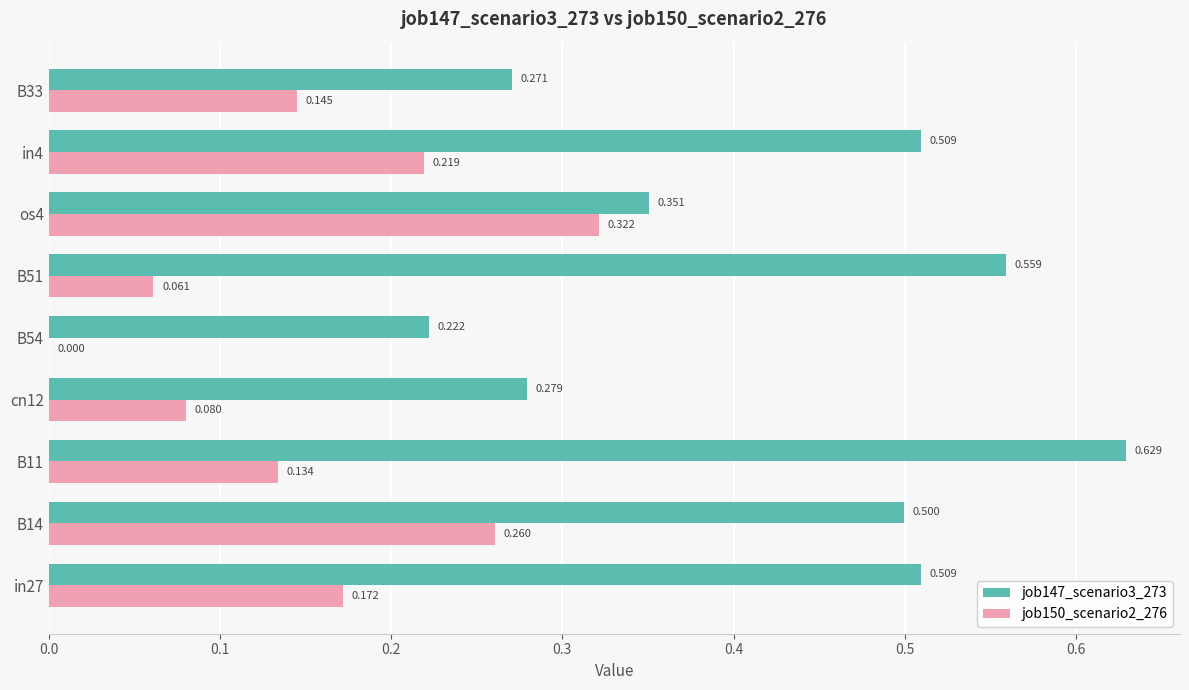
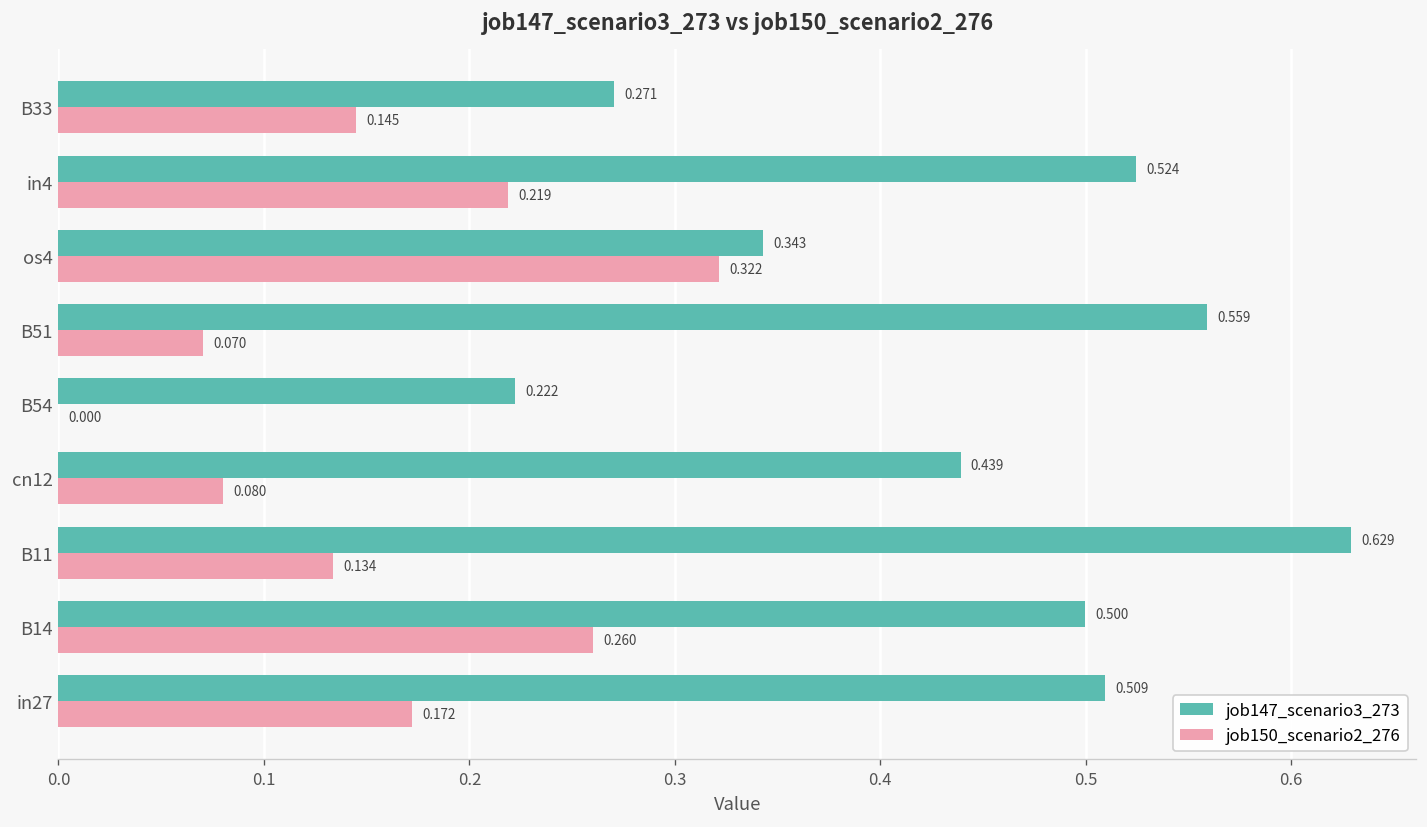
  {
    "job147_scenario3_273": {
      "B33": 0.271,
-     "in4": 0.509,
-     "os4": 0.351,
+     "in4": 0.524,
+     "os4": 0.343,
      "B51": 0.559,
      "B54": 0.222,
-     "cn12": 0.279,
+     "cn12": 0.439,
      "B11": 0.629,
      "B14": 0.500,
      "in27": 0.509
    },
    "job150_scenario2_276": {
      "B33": 0.145,
      "in4": 0.219,
      "os4": 0.322,
-     "B51": 0.061,
+     "B51": 0.070,
      "B54": 0.000,
      "cn12": 0.080,
      "B11": 0.134,
      "B14": 0.260,
      "in27": 0.172
    }
  }
